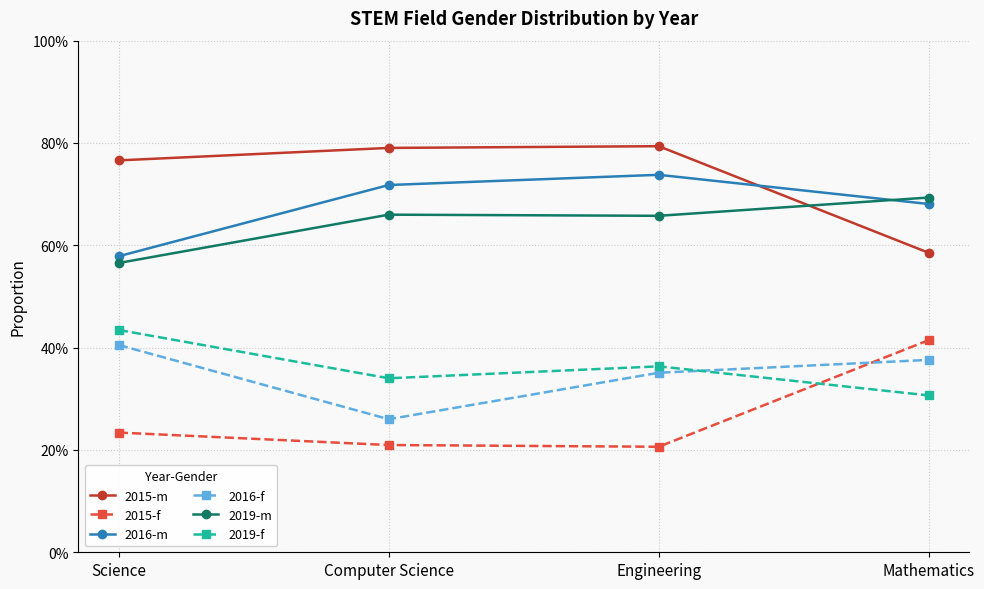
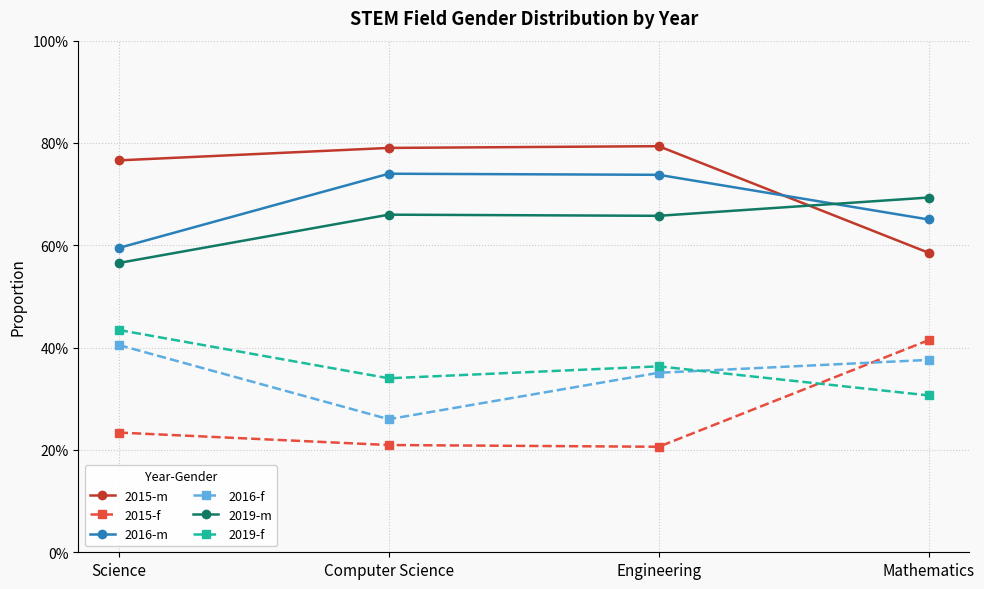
  {
    "2016-m": {
-     "Science": "58%",
-     "Computer Science": "72%",
+     "Science": "59%",
+     "Computer Science": "74%",
      "Engineering": "74%",
-     "Mathematics": "68%"
+     "Mathematics": "65%"
    },
    "2016-f": {
      "Science": "41%",
      "Computer Science": "26%",
      "Engineering": "35%",
      "Mathematics": "38%"
    },
    "2019-m": {
      "Science": "57%",
      "Computer Science": "66%",
      "Engineering": "66%",
      "Mathematics": "69%"
    },
    "2019-f": {
      "Science": "43%",
      "Computer Science": "34%",
      "Engineering": "36%",
      "Mathematics": "31%"
    }
  }
